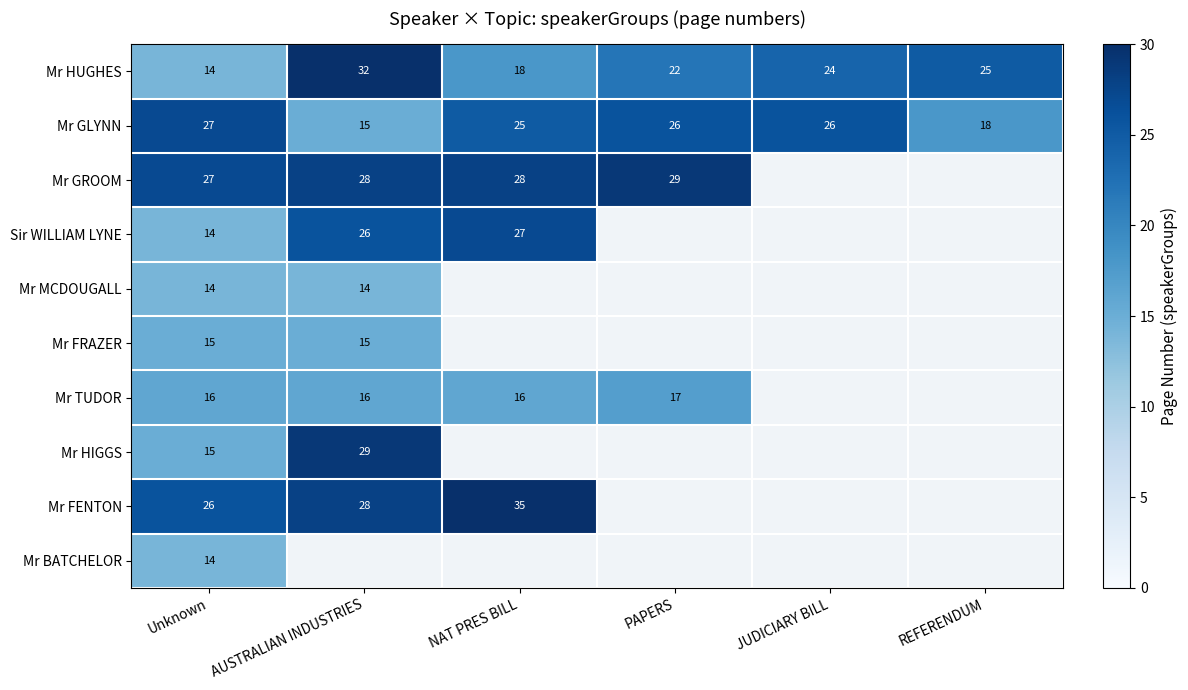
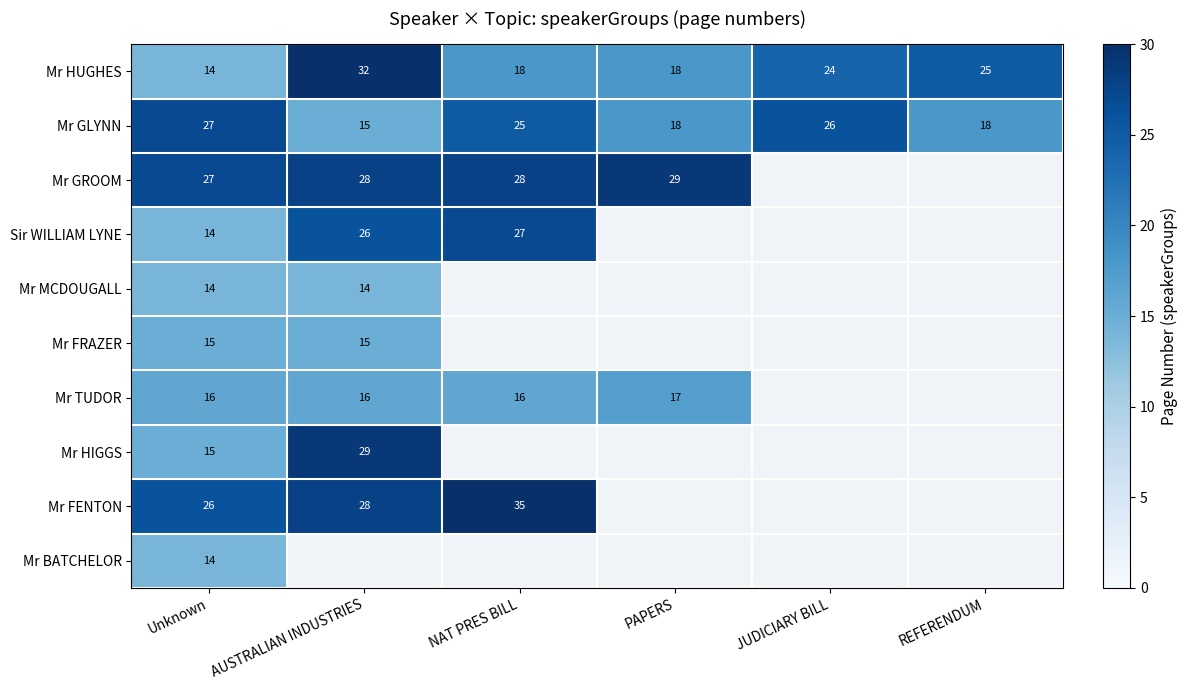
  {
    "Mr HUGHES": {
      "Unknown": 14,
      "AUSTRALIAN INDUSTRIES": 32,
      "NAT PRES BILL": 18,
-     "PAPERS": 22,
+     "PAPERS": 18,
      "JUDICIARY BILL": 24,
      "REFERENDUM": 25
    },
    "Mr GLYNN": {
      "Unknown": 27,
      "AUSTRALIAN INDUSTRIES": 15,
      "NAT PRES BILL": 25,
-     "PAPERS": 26,
+     "PAPERS": 18,
      "JUDICIARY BILL": 26,
      "REFERENDUM": 18
    },
    "Mr GROOM": {
      "Unknown": 27,
      "AUSTRALIAN INDUSTRIES": 28,
      "NAT PRES BILL": 28,
      "PAPERS": 29
    },
    "Sir WILLIAM LYNE": {
      "Unknown": 14,
      "AUSTRALIAN INDUSTRIES": 26,
      "NAT PRES BILL": 27
    },
    "Mr MCDOUGALL": {
      "Unknown": 14,
      "AUSTRALIAN INDUSTRIES": 14
    },
    "Mr FRAZER": {
      "Unknown": 15,
      "AUSTRALIAN INDUSTRIES": 15
    },
    "Mr TUDOR": {
      "Unknown": 16,
      "AUSTRALIAN INDUSTRIES": 16,
      "NAT PRES BILL": 16,
      "PAPERS": 17
    },
    "Mr HIGGS": {
      "Unknown": 15,
      "AUSTRALIAN INDUSTRIES": 29
    },
    "Mr FENTON": {
      "Unknown": 26,
      "AUSTRALIAN INDUSTRIES": 28,
      "NAT PRES BILL": 35
    },
    "Mr BATCHELOR": {
      "Unknown": 14
    }
  }
